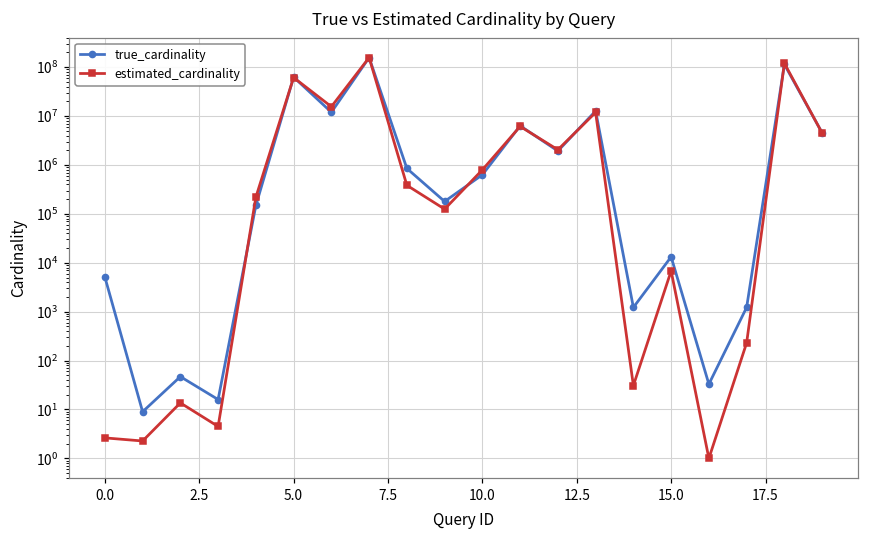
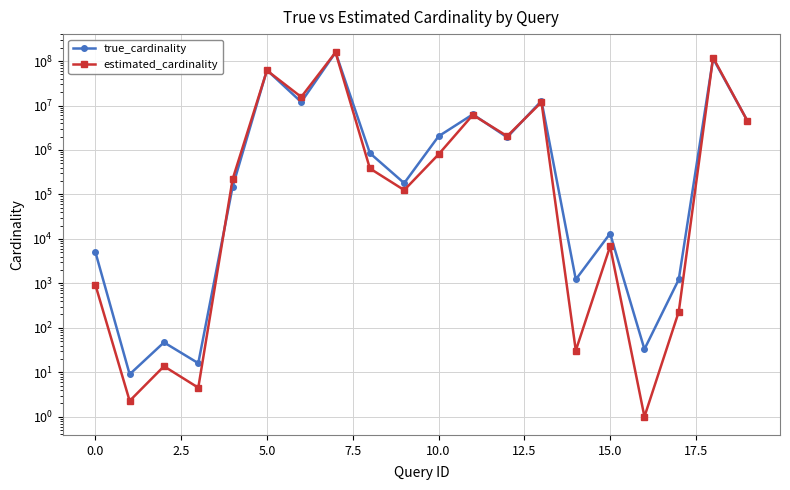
  {
    "true_cardinality": {
      "0.0": 5000,
-     "10.0": 600000,
+     "10.0": 2000000,
      "15.0": 13000
    },
    "estimated_cardinality": {
-     "0.0": 3,
+     "0.0": 900,
      "10.0": 800000,
      "15.0": 7000
    }
  }
